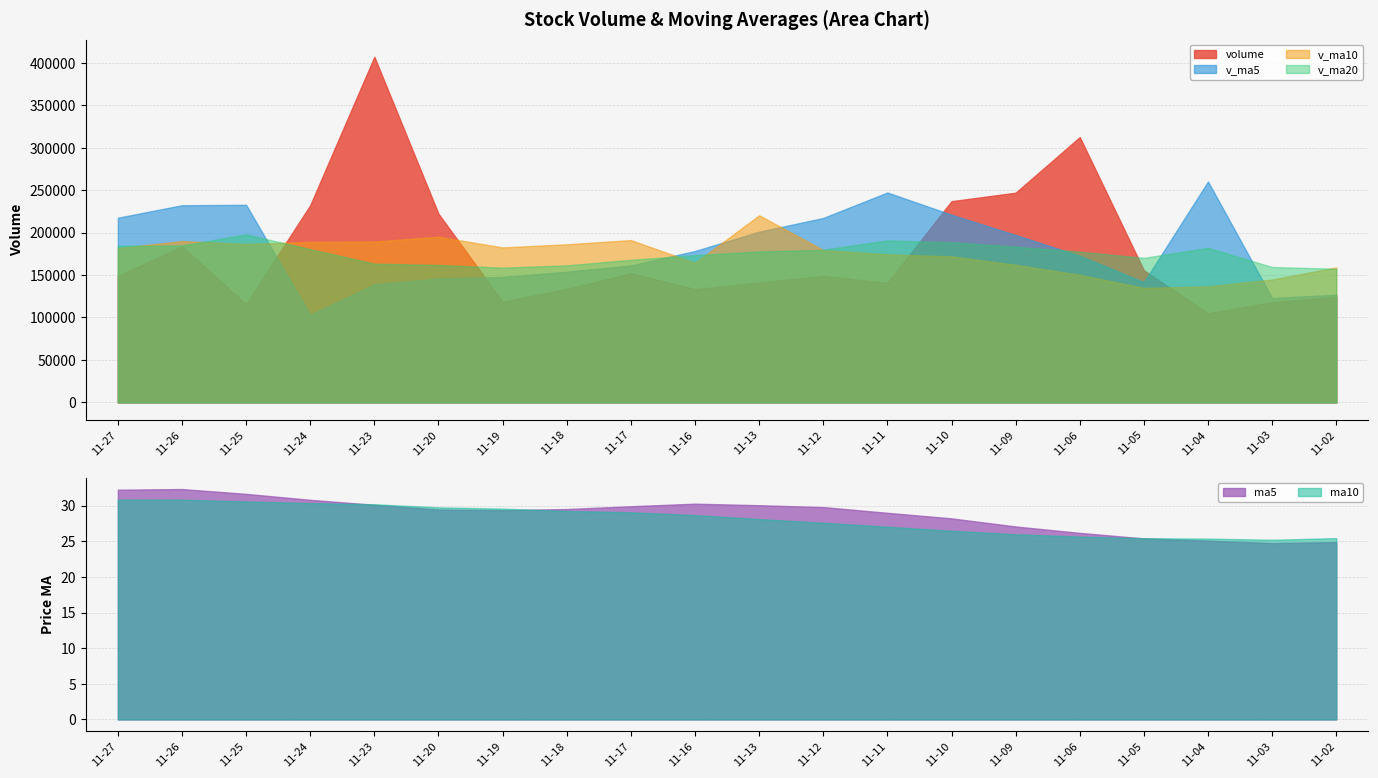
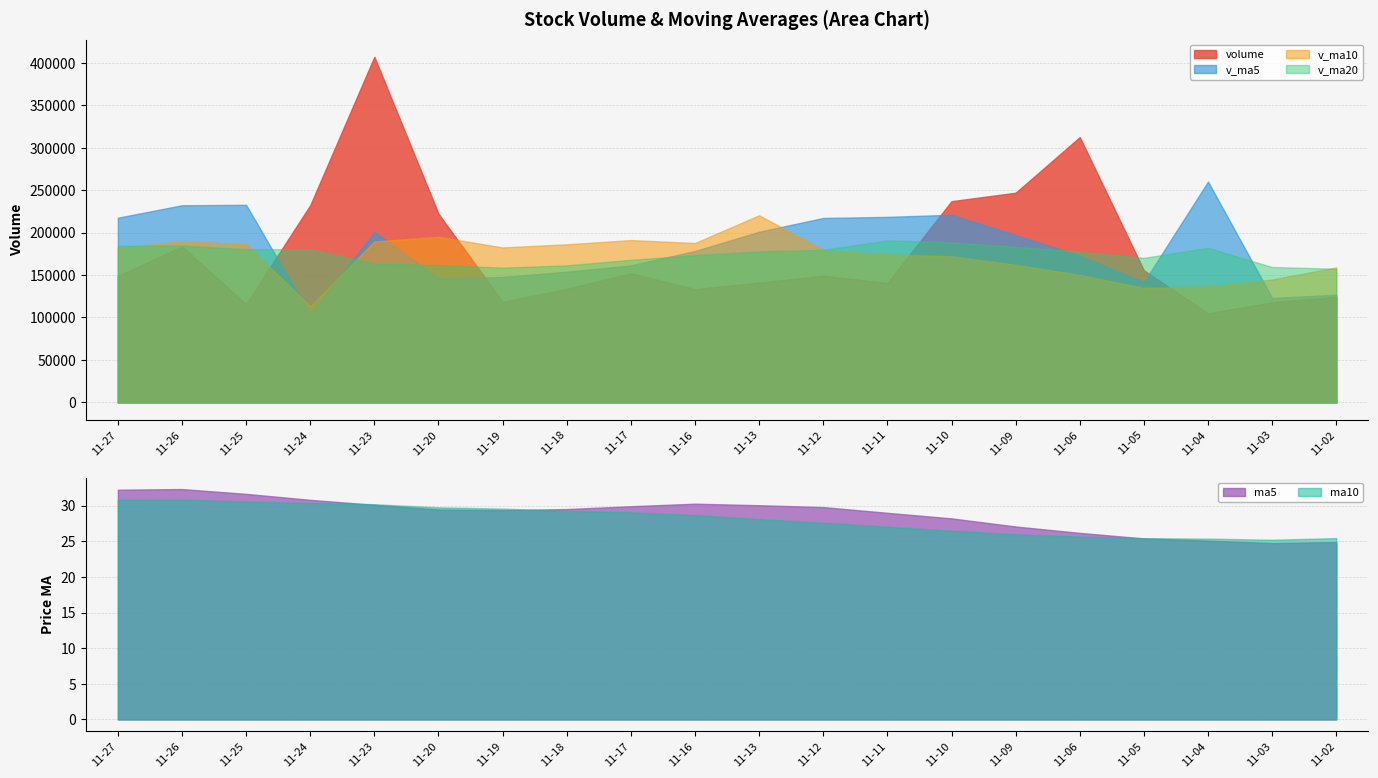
  {
    "Stock Volume & Moving Averages (Area Chart)": {
      "volume": {
        "11-27": 150000,
        "11-25": 120000,
        "11-24": 230000,
        "11-23": 410000,
        "11-20": 220000,
        "11-19": 120000,
        "11-18": 130000,
        "11-17": 150000,
        "11-16": 130000,
        "11-13": 140000,
        "11-12": 150000,
        "11-11": 140000,
        "11-10": 240000,
        "11-09": 250000,
        "11-06": 310000,
        "11-05": 160000,
        "11-04": 110000,
        "11-03": 120000
      },
      "v_ma5": {
        "11-27": 220000,
        "11-26": 230000,
        "11-25": 230000,
        "11-24": 100000,
-       "11-23": 140000,
+       "11-23": 200000,
        "11-20": 150000,
        "11-19": 150000,
        "11-18": 150000,
        "11-17": 160000,
        "11-16": 180000,
        "11-13": 200000,
        "11-12": 220000,
-       "11-11": 250000,
+       "11-11": 220000,
        "11-10": 220000,
        "11-09": 200000,
        "11-06": 170000,
        "11-05": 140000,
        "11-04": 260000,
        "11-03": 120000
      },
      "v_ma10": {
        "11-26": 190000,
        "11-25": 190000,
-       "11-24": 190000,
+       "11-24": 110000,
        "11-23": 190000,
        "11-20": 200000,
        "11-19": 180000,
        "11-18": 190000,
        "11-17": 190000,
-       "11-16": 160000,
+       "11-16": 190000,
        "11-13": 220000,
        "11-11": 170000,
        "11-10": 170000,
        "11-09": 160000,
        "11-06": 150000,
        "11-05": 130000,
        "11-04": 140000,
        "11-03": 140000
      },
      "v_ma20": {
-       "11-25": 200000,
+       "11-25": 180000,
        "11-24": 180000,
        "11-23": 160000,
        "11-20": 160000,
        "11-19": 160000,
        "11-18": 160000,
        "11-17": 170000,
        "11-16": 170000,
        "11-13": 180000,
        "11-11": 190000,
        "11-10": 190000,
        "11-09": 180000,
        "11-06": 180000,
        "11-05": 170000,
        "11-04": 180000,
        "11-03": 160000
      }
    }
  }
